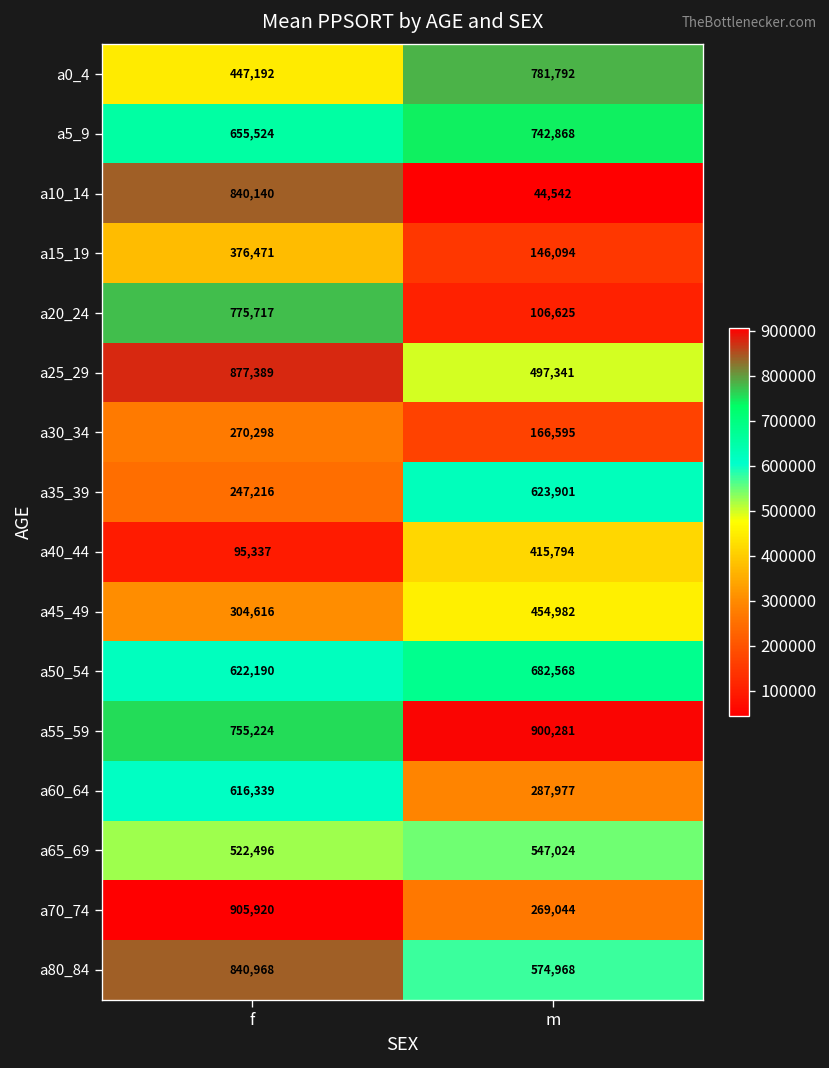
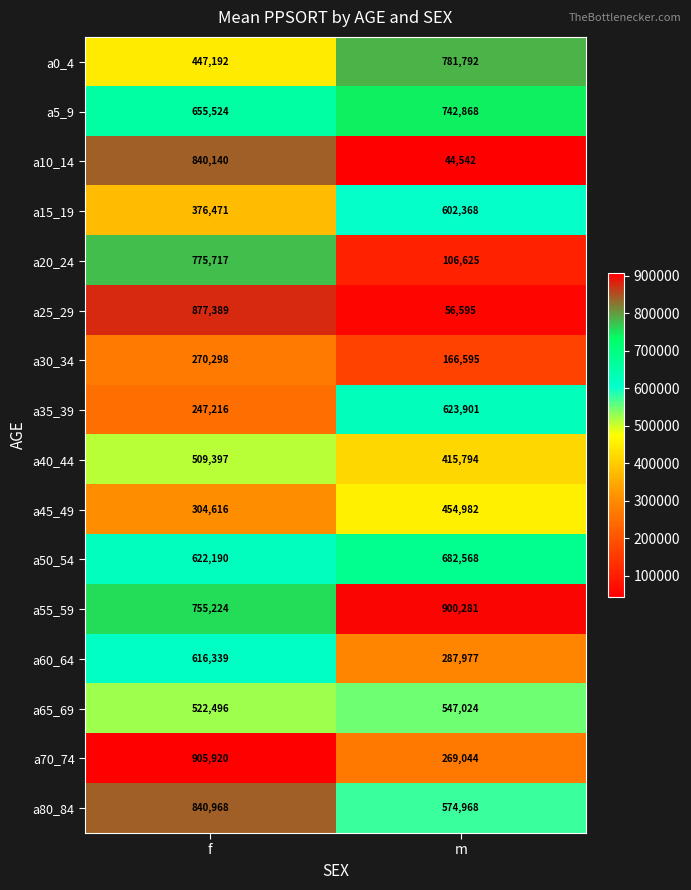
  {
    "a0_4": {
      "f": "447,192",
      "m": "781,792"
    },
    "a5_9": {
      "f": "655,524",
      "m": "742,868"
    },
    "a10_14": {
      "f": "840,140",
      "m": "44,542"
    },
    "a15_19": {
      "f": "376,471",
-     "m": "146,094"
+     "m": "602,368"
    },
    "a20_24": {
      "f": "775,717",
      "m": "106,625"
    },
    "a25_29": {
      "f": "877,389",
-     "m": "497,341"
+     "m": "56,595"
    },
    "a30_34": {
      "f": "270,298",
      "m": "166,595"
    },
    "a35_39": {
      "f": "247,216",
      "m": "623,901"
    },
    "a40_44": {
-     "f": "95,337",
+     "f": "509,397",
      "m": "415,794"
    },
    "a45_49": {
      "f": "304,616",
      "m": "454,982"
    },
    "a50_54": {
      "f": "622,190",
      "m": "682,568"
    },
    "a55_59": {
      "f": "755,224",
      "m": "900,281"
    },
    "a60_64": {
      "f": "616,339",
      "m": "287,977"
    },
    "a65_69": {
      "f": "522,496",
      "m": "547,024"
    },
    "a70_74": {
      "f": "905,920",
      "m": "269,044"
    },
    "a80_84": {
      "f": "840,968",
      "m": "574,968"
    }
  }
